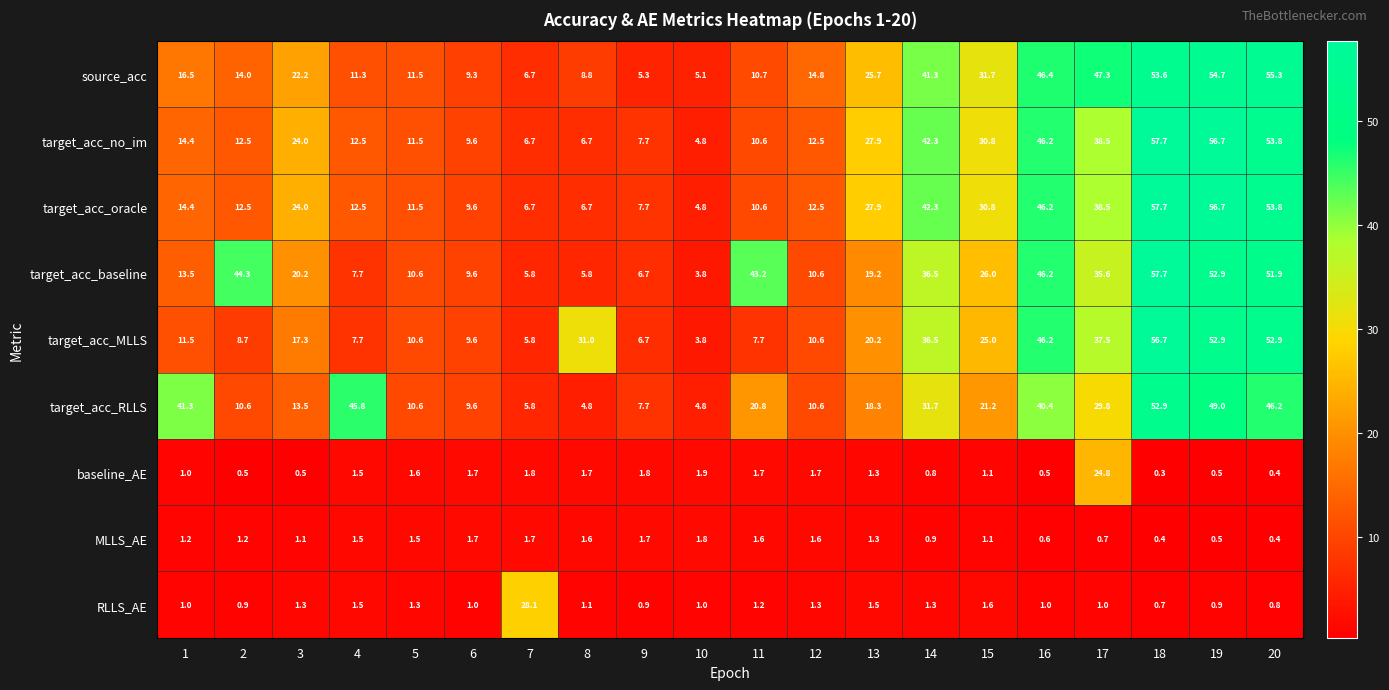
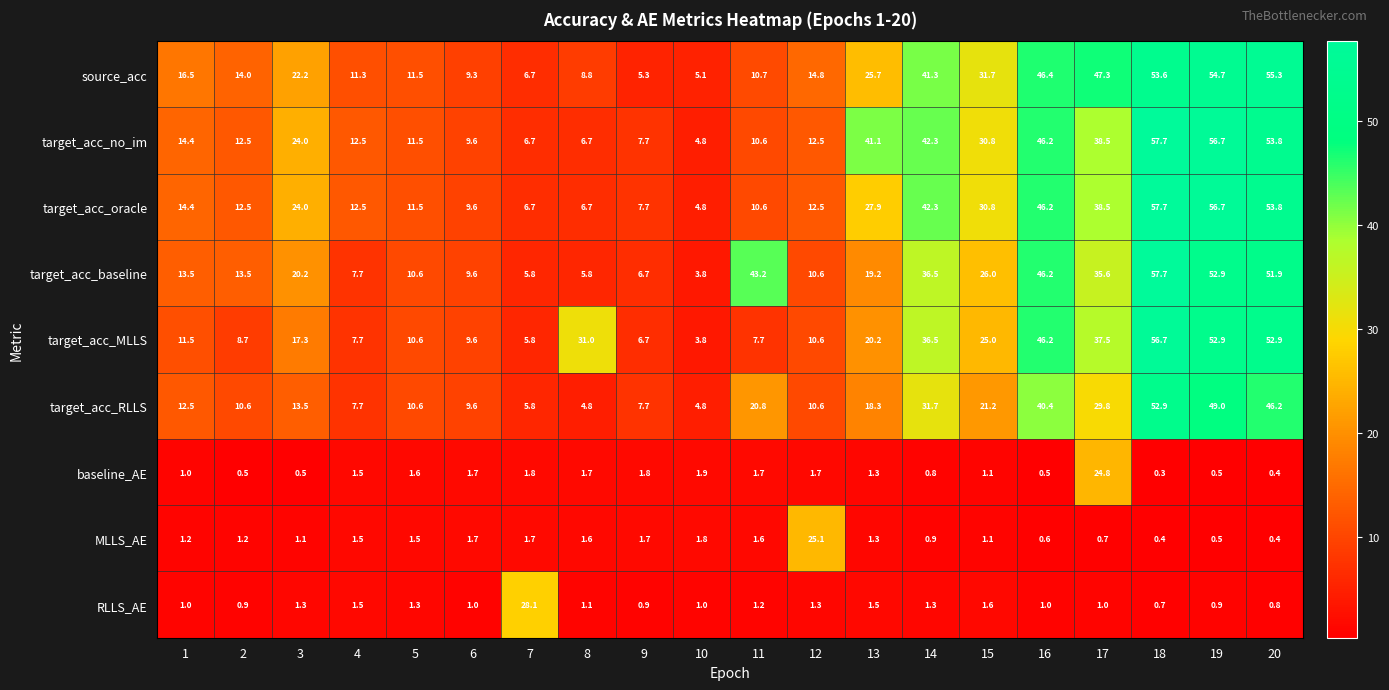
  {
    "target_acc_no_im": {
-     "13": 27.9
+     "13": 41.1
    },
    "target_acc_baseline": {
-     "2": 44.3
+     "2": 13.5
    },
    "target_acc_RLLS": {
-     "1": 41.3,
-     "4": 45.8
+     "1": 12.5,
+     "4": 7.7
    },
    "MLLS_AE": {
-     "12": 1.6
+     "12": 25.1
    }
  }
